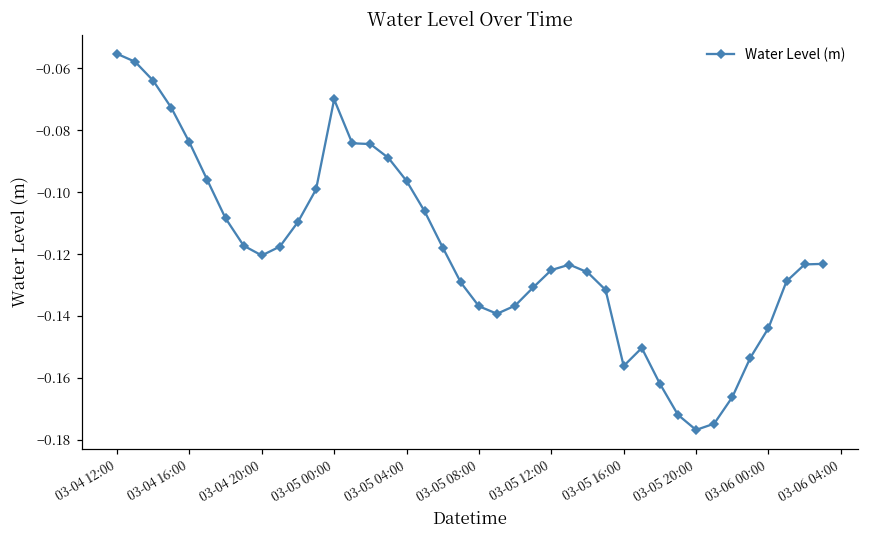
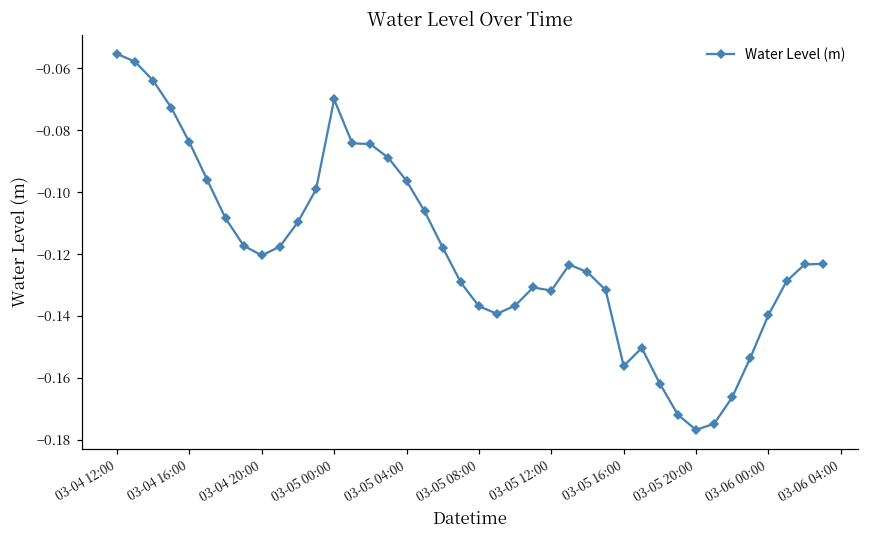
  {
    "03-04 12:00": -0.055,
    "03-04 16:00": -0.084,
    "03-04 20:00": -0.120,
    "03-05 00:00": -0.070,
    "03-05 04:00": -0.096,
    "03-05 08:00": -0.137,
-   "03-05 12:00": -0.125,
+   "03-05 12:00": -0.132,
    "03-05 16:00": -0.156,
    "03-05 20:00": -0.177,
-   "03-06 00:00": -0.144
+   "03-06 00:00": -0.140
  }
